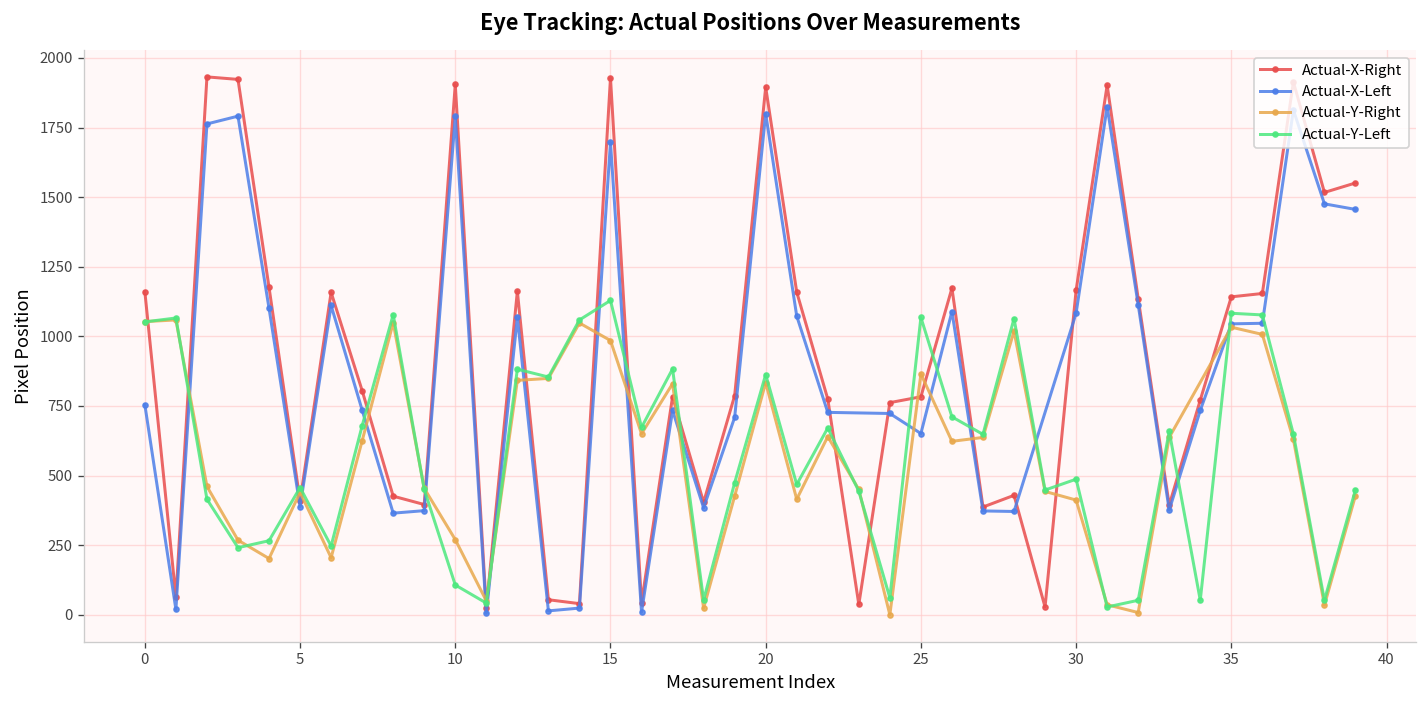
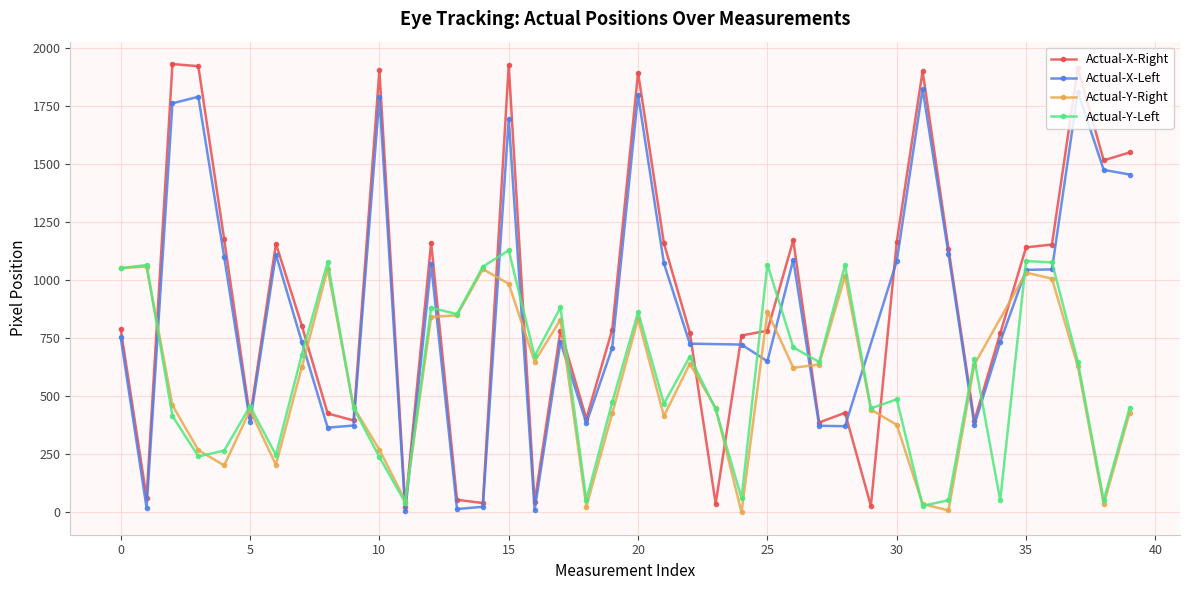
  {
    "Actual-X-Right": {
-     "0": 1160,
+     "0": 790,
      "5": 410,
      "10": 1910,
      "15": 1930,
      "20": 1900,
      "25": 780,
      "30": 1170,
      "35": 1140
    },
    "Actual-X-Left": {
      "0": 750,
      "5": 390,
      "10": 1790,
      "15": 1700,
      "20": 1800,
      "25": 650,
      "30": 1080,
      "35": 1050
    },
    "Actual-Y-Right": {
      "5": 440,
      "10": 270,
      "15": 990,
      "20": 830,
      "25": 870,
-     "30": 410,
+     "30": 380,
      "35": 1030
    },
    "Actual-Y-Left": {
      "5": 460,
-     "10": 110,
+     "10": 240,
      "15": 1130,
      "20": 860,
      "25": 1070,
      "30": 490,
      "35": 1080
    }
  }
